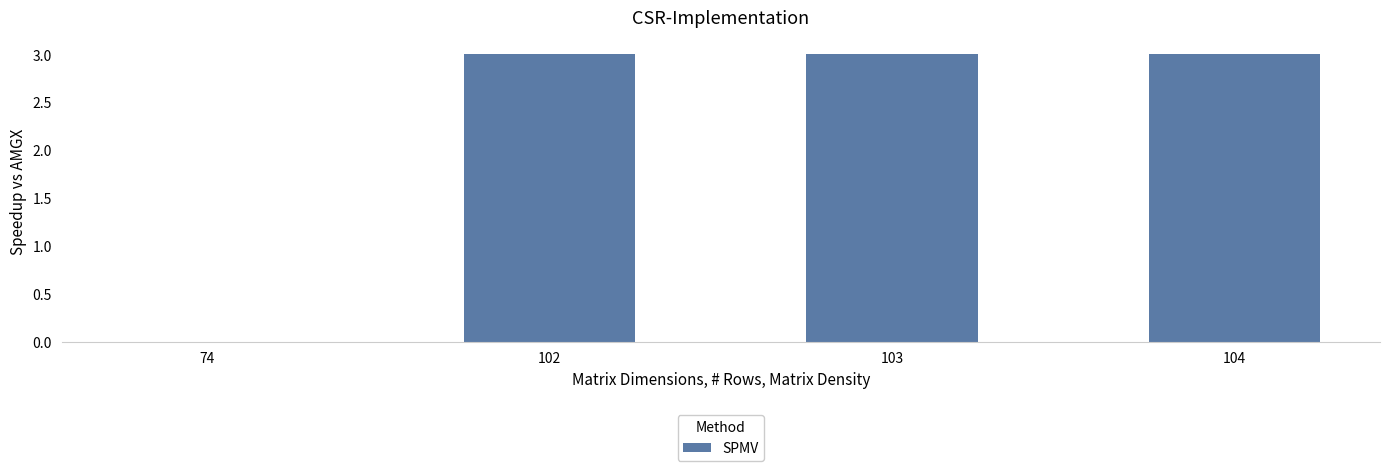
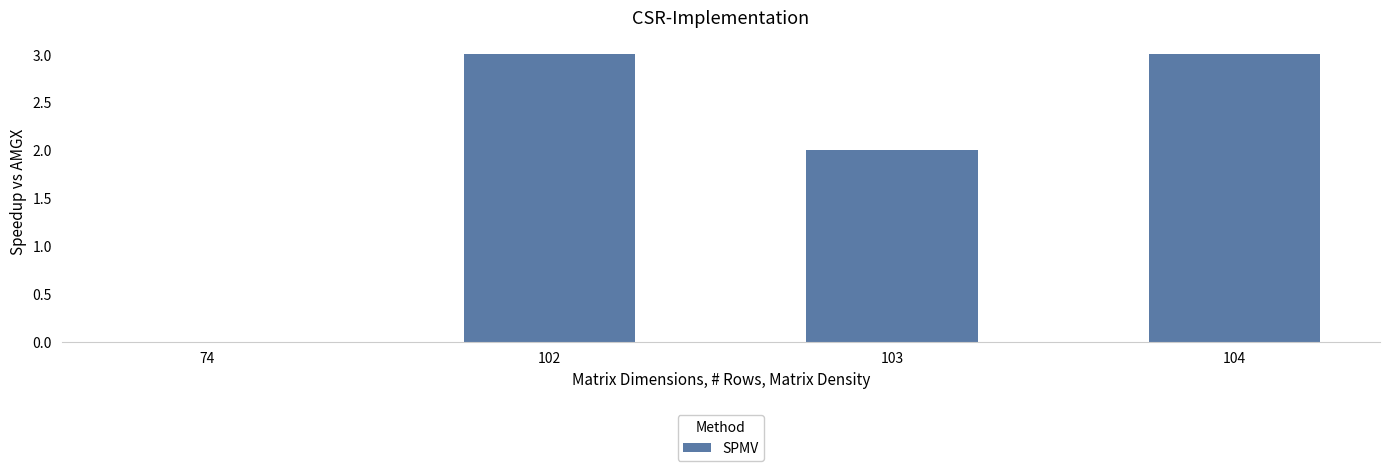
  {
    "74": 0,
    "102": 3,
-   "103": 3,
+   "103": 2,
    "104": 3
  }
